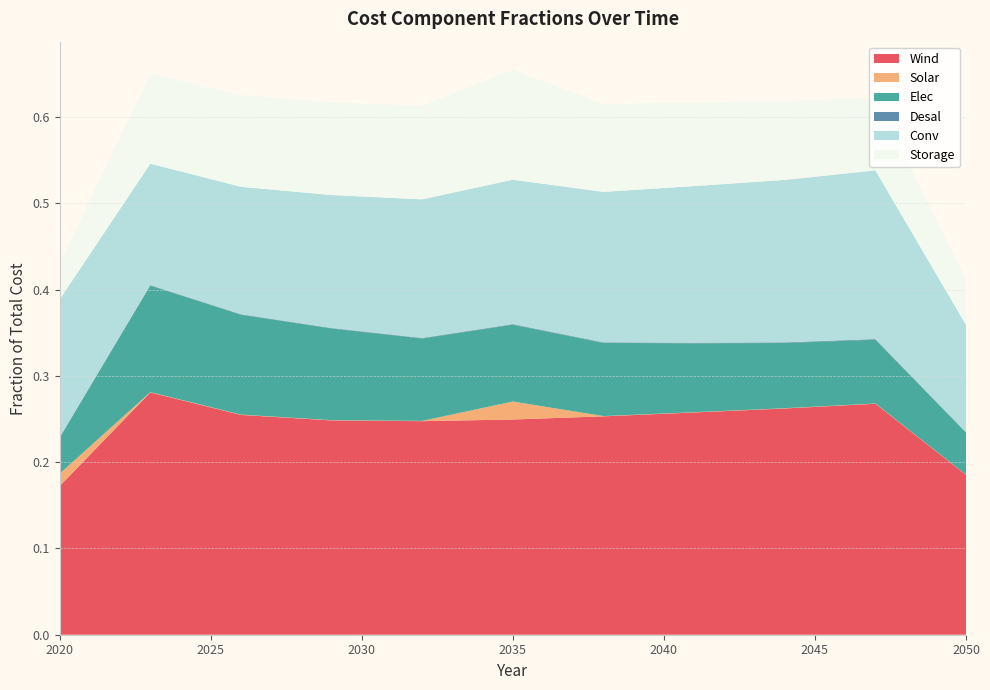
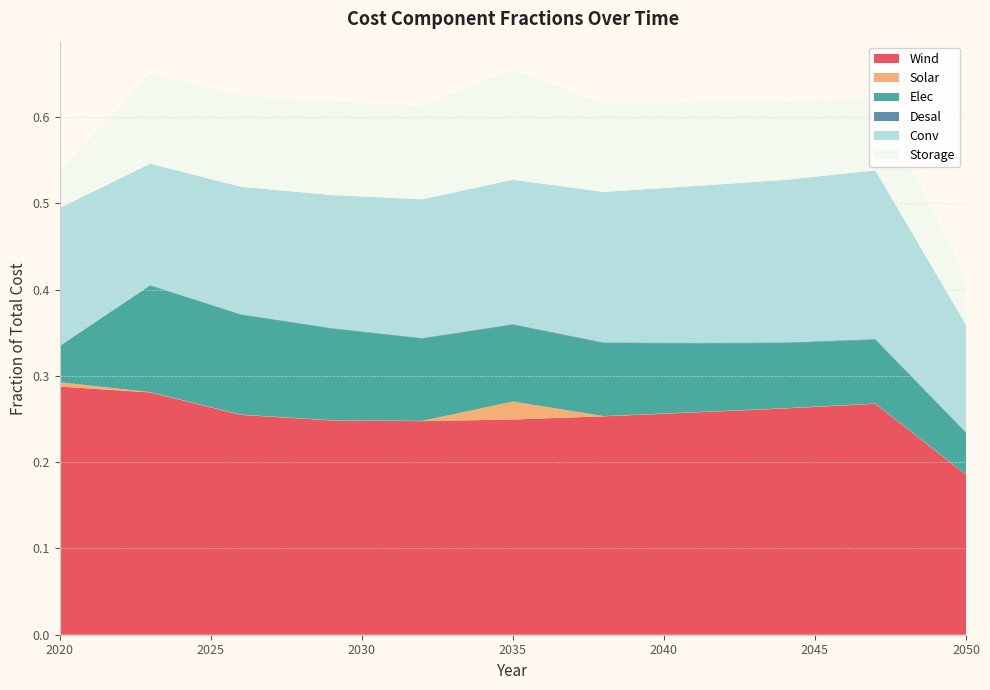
  {
    "Wind": {
-     "2020": 0.17,
+     "2020": 0.29,
      "2035": 0.25
    },
    "Solar": {
-     "2020": 0.014,
+     "2020": 0.005,
      "2035": 0.02
    },
    "Conv": {
      "2020": 0.16,
      "2035": 0.17,
      "2050": 0.12
    },
    "Storage": {
      "2020": 0.04,
      "2035": 0.13,
      "2050": 0.05
    }
  }
